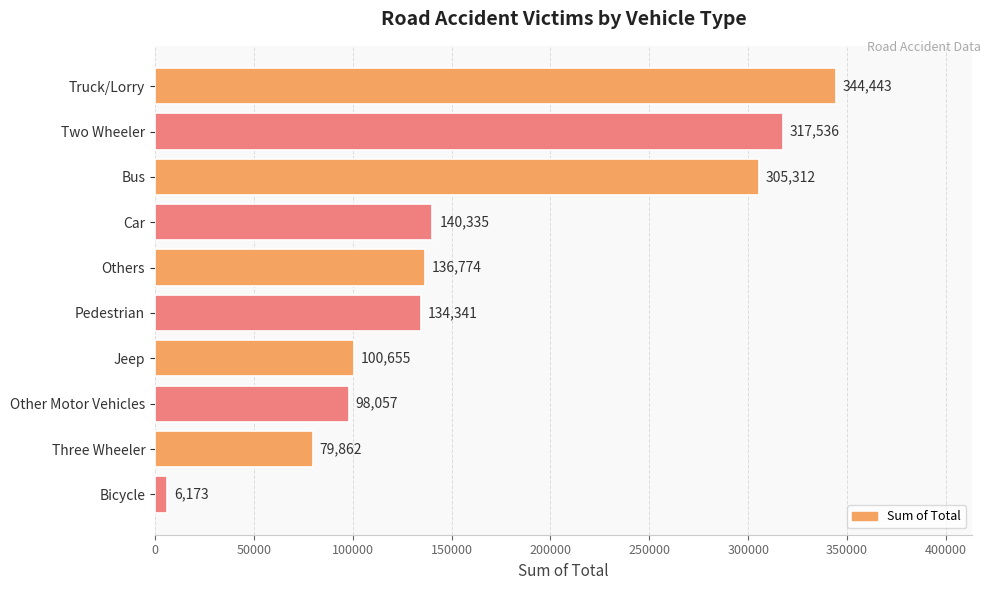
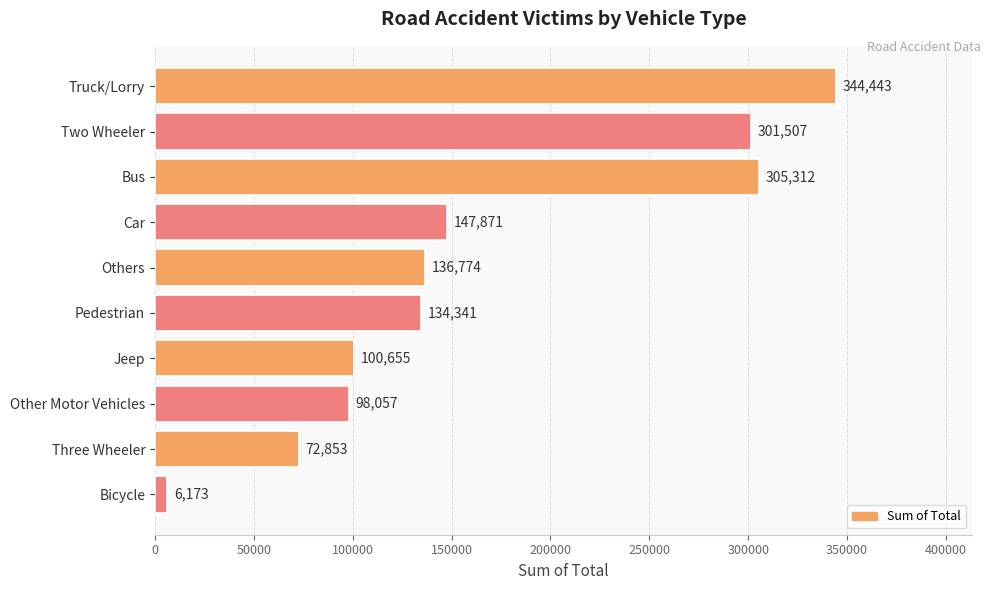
  {
    "Truck/Lorry": "344,443",
-   "Two Wheeler": "317,536",
+   "Two Wheeler": "301,507",
    "Bus": "305,312",
-   "Car": "140,335",
+   "Car": "147,871",
    "Others": "136,774",
    "Pedestrian": "134,341",
    "Jeep": "100,655",
    "Other Motor Vehicles": "98,057",
-   "Three Wheeler": "79,862",
+   "Three Wheeler": "72,853",
    "Bicycle": "6,173"
  }
